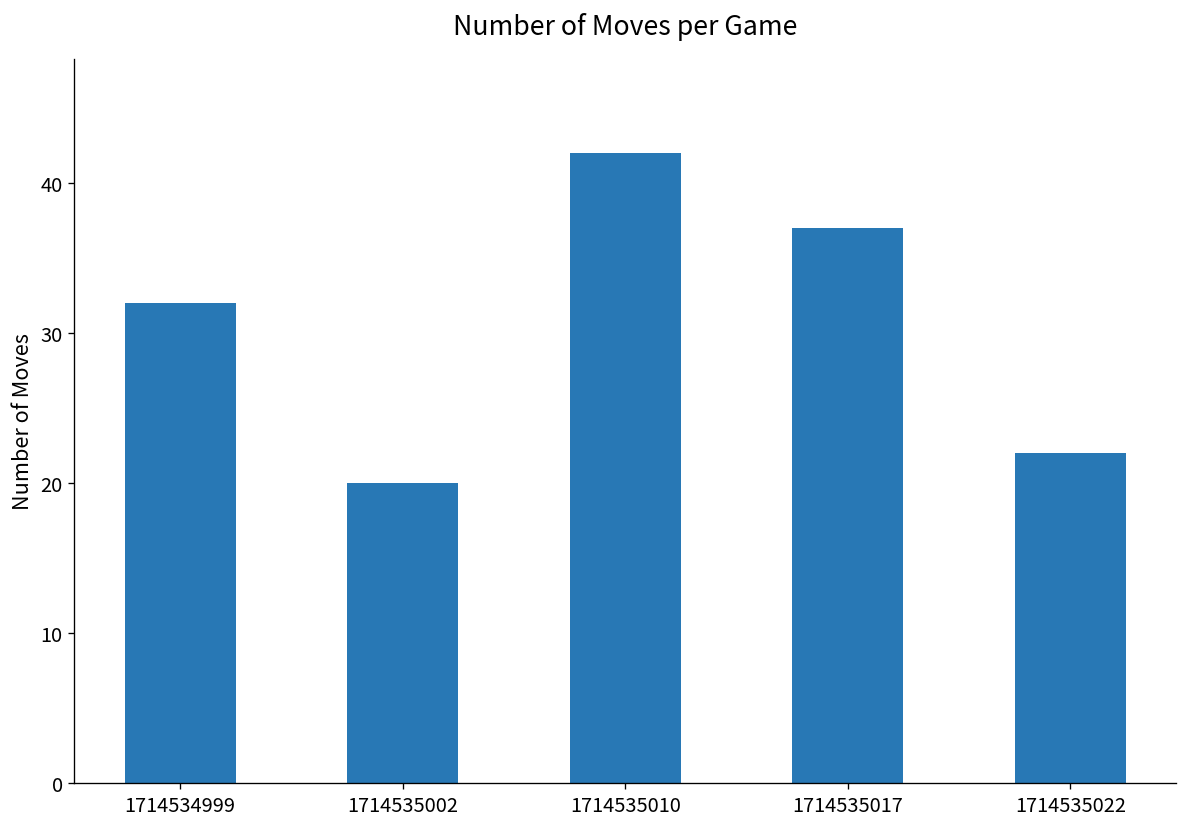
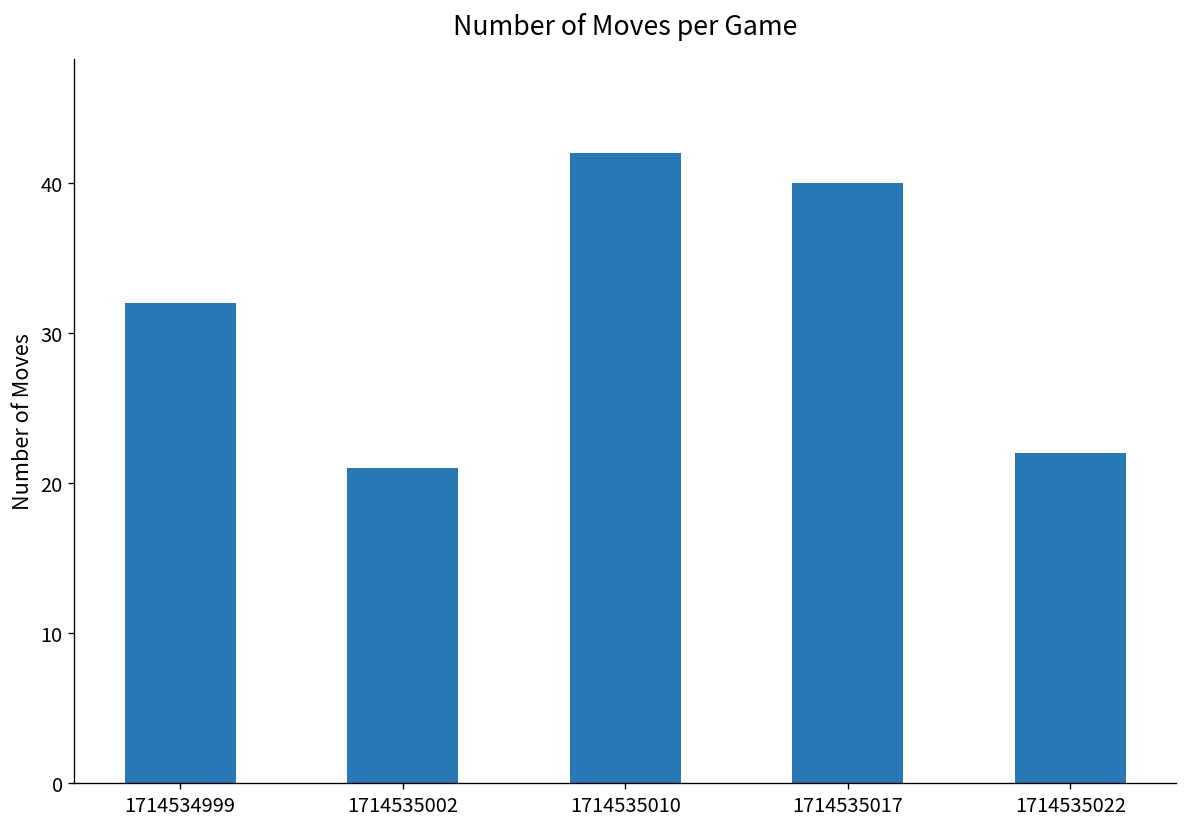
  {
    "1714534999": 32,
-   "1714535002": 20,
+   "1714535002": 21,
    "1714535010": 42,
-   "1714535017": 37,
+   "1714535017": 40,
    "1714535022": 22
  }
